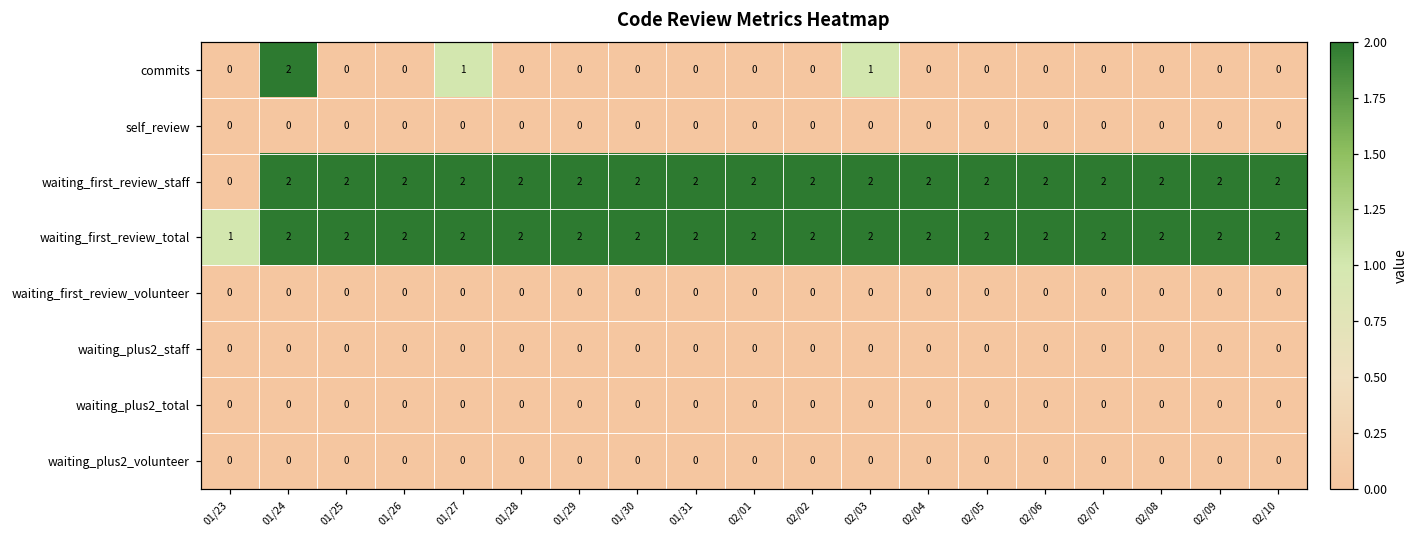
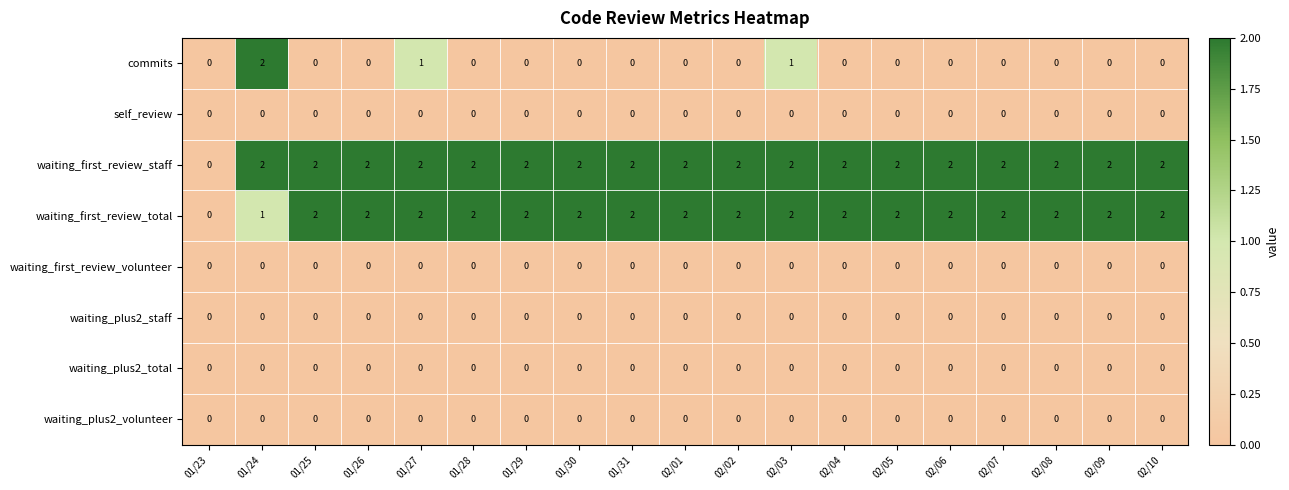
  {
    "commits": {
      "01/23": 0,
      "01/24": 2,
      "01/25": 0,
      "01/26": 0,
      "01/27": 1,
      "01/28": 0,
      "01/29": 0,
      "01/30": 0,
      "01/31": 0,
      "02/01": 0,
      "02/02": 0,
      "02/03": 1,
      "02/04": 0,
      "02/05": 0,
      "02/06": 0,
      "02/07": 0,
      "02/08": 0,
      "02/09": 0,
      "02/10": 0
    },
    "self_review": {
      "01/23": 0,
      "01/24": 0,
      "01/25": 0,
      "01/26": 0,
      "01/27": 0,
      "01/28": 0,
      "01/29": 0,
      "01/30": 0,
      "01/31": 0,
      "02/01": 0,
      "02/02": 0,
      "02/03": 0,
      "02/04": 0,
      "02/05": 0,
      "02/06": 0,
      "02/07": 0,
      "02/08": 0,
      "02/09": 0,
      "02/10": 0
    },
    "waiting_first_review_staff": {
      "01/23": 0,
      "01/24": 2,
      "01/25": 2,
      "01/26": 2,
      "01/27": 2,
      "01/28": 2,
      "01/29": 2,
      "01/30": 2,
      "01/31": 2,
      "02/01": 2,
      "02/02": 2,
      "02/03": 2,
      "02/04": 2,
      "02/05": 2,
      "02/06": 2,
      "02/07": 2,
      "02/08": 2,
      "02/09": 2,
      "02/10": 2
    },
    "waiting_first_review_total": {
-     "01/23": 1,
-     "01/24": 2,
+     "01/23": 0,
+     "01/24": 1,
      "01/25": 2,
      "01/26": 2,
      "01/27": 2,
      "01/28": 2,
      "01/29": 2,
      "01/30": 2,
      "01/31": 2,
      "02/01": 2,
      "02/02": 2,
      "02/03": 2,
      "02/04": 2,
      "02/05": 2,
      "02/06": 2,
      "02/07": 2,
      "02/08": 2,
      "02/09": 2,
      "02/10": 2
    },
    "waiting_first_review_volunteer": {
      "01/23": 0,
      "01/24": 0,
      "01/25": 0,
      "01/26": 0,
      "01/27": 0,
      "01/28": 0,
      "01/29": 0,
      "01/30": 0,
      "01/31": 0,
      "02/01": 0,
      "02/02": 0,
      "02/03": 0,
      "02/04": 0,
      "02/05": 0,
      "02/06": 0,
      "02/07": 0,
      "02/08": 0,
      "02/09": 0,
      "02/10": 0
    },
    "waiting_plus2_staff": {
      "01/23": 0,
      "01/24": 0,
      "01/25": 0,
      "01/26": 0,
      "01/27": 0,
      "01/28": 0,
      "01/29": 0,
      "01/30": 0,
      "01/31": 0,
      "02/01": 0,
      "02/02": 0,
      "02/03": 0,
      "02/04": 0,
      "02/05": 0,
      "02/06": 0,
      "02/07": 0,
      "02/08": 0,
      "02/09": 0,
      "02/10": 0
    },
    "waiting_plus2_total": {
      "01/23": 0,
      "01/24": 0,
      "01/25": 0,
      "01/26": 0,
      "01/27": 0,
      "01/28": 0,
      "01/29": 0,
      "01/30": 0,
      "01/31": 0,
      "02/01": 0,
      "02/02": 0,
      "02/03": 0,
      "02/04": 0,
      "02/05": 0,
      "02/06": 0,
      "02/07": 0,
      "02/08": 0,
      "02/09": 0,
      "02/10": 0
    },
    "waiting_plus2_volunteer": {
      "01/23": 0,
      "01/24": 0,
      "01/25": 0,
      "01/26": 0,
      "01/27": 0,
      "01/28": 0,
      "01/29": 0,
      "01/30": 0,
      "01/31": 0,
      "02/01": 0,
      "02/02": 0,
      "02/03": 0,
      "02/04": 0,
      "02/05": 0,
      "02/06": 0,
      "02/07": 0,
      "02/08": 0,
      "02/09": 0,
      "02/10": 0
    }
  }
